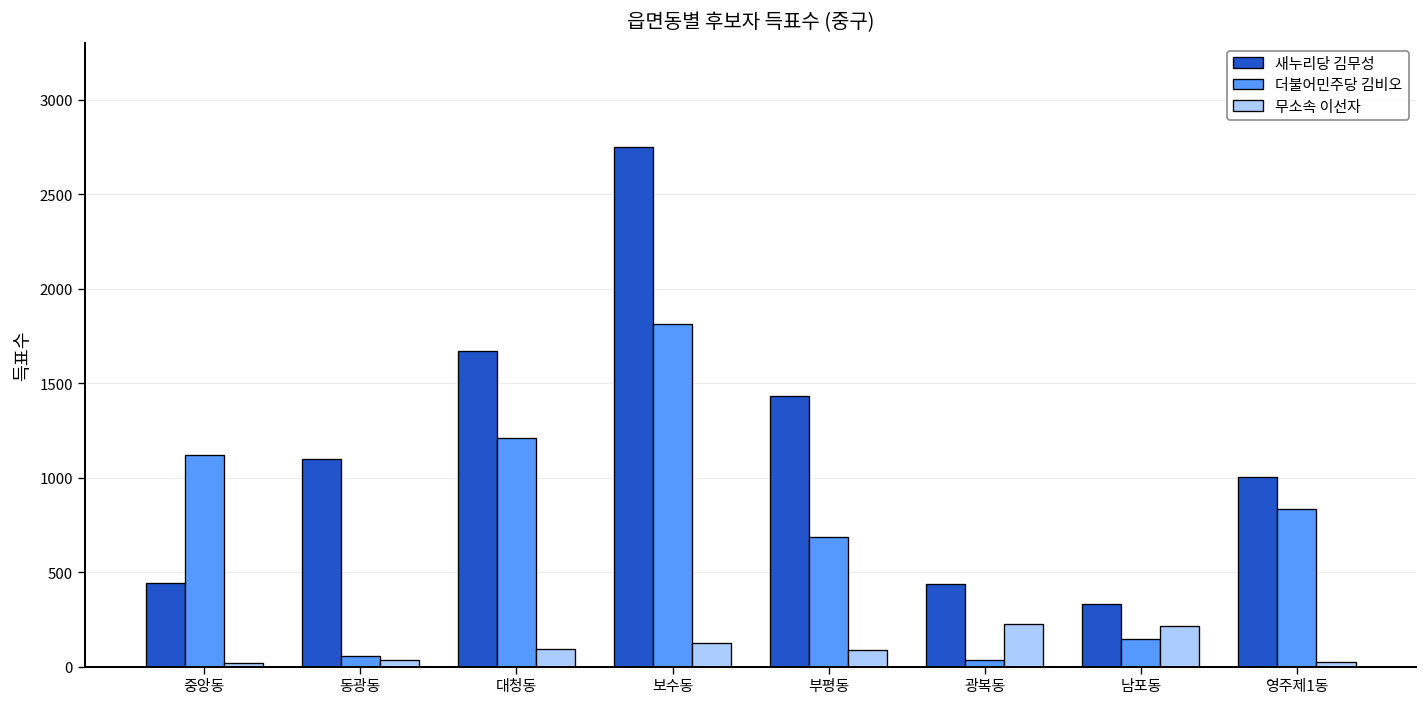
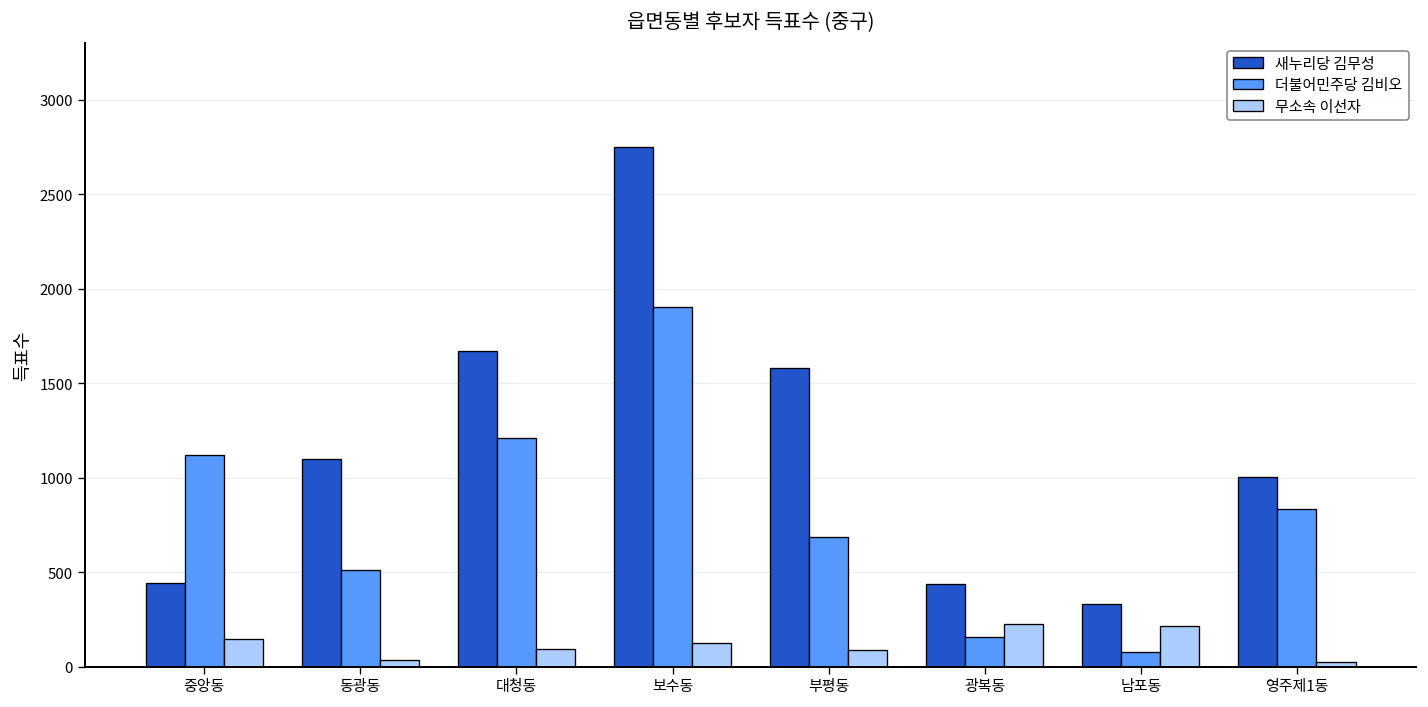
  {
    "새누리당 김무성": {
      "중앙동": 450,
      "동광동": 1100,
      "대청동": 1670,
      "보수동": 2750,
-     "부평동": 1430,
+     "부평동": 1580,
      "광복동": 440,
      "남포동": 340,
      "영주제1동": 1000
    },
    "더불어민주당 김비오": {
      "중앙동": 1120,
-     "동광동": 60,
+     "동광동": 510,
      "대청동": 1210,
-     "보수동": 1820,
+     "보수동": 1900,
      "부평동": 690,
-     "광복동": 40,
-     "남포동": 150,
+     "광복동": 160,
+     "남포동": 80,
      "영주제1동": 830
    },
    "무소속 이선자": {
-     "중앙동": 20,
+     "중앙동": 150,
      "동광동": 30,
      "대청동": 100,
      "보수동": 130,
      "부평동": 90,
      "광복동": 230,
      "남포동": 220,
      "영주제1동": 30
    }
  }
